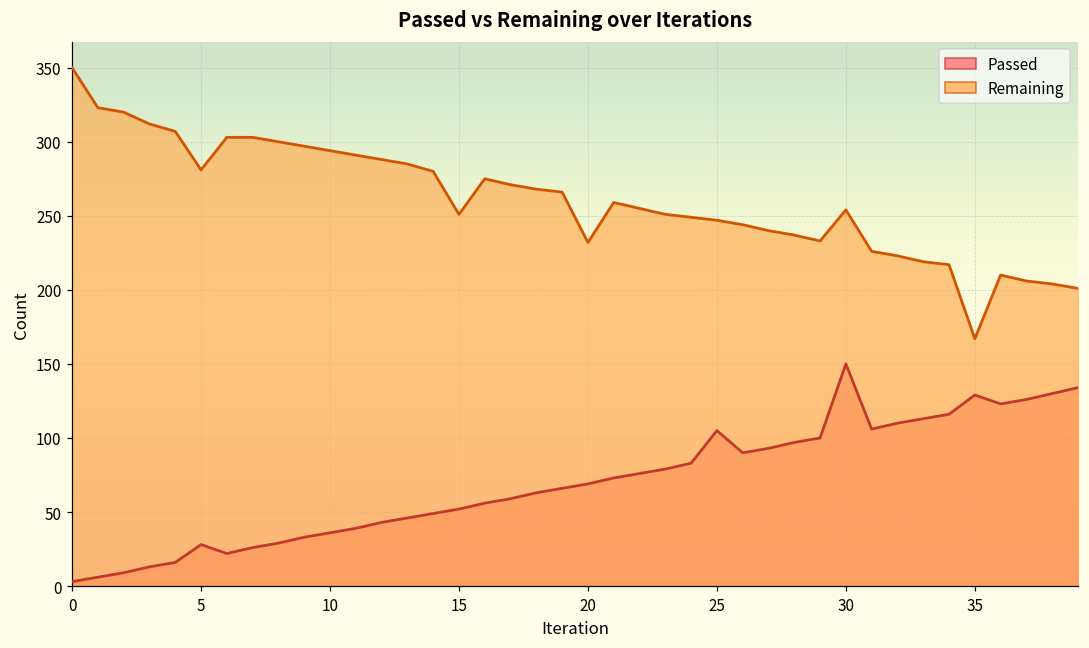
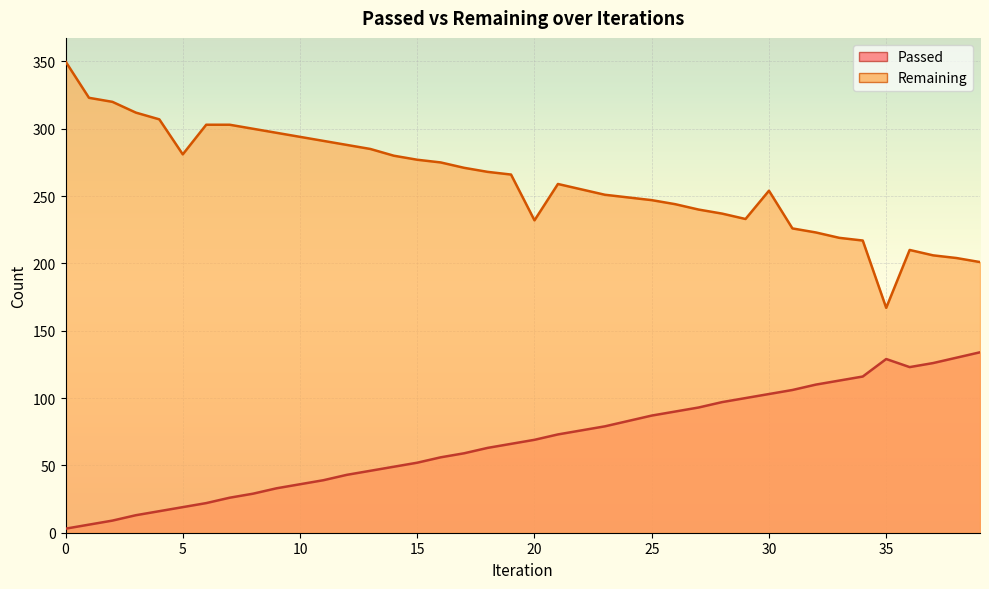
  {
    "Passed": {
      "0": 3,
-     "5": 28,
+     "5": 19,
      "10": 36,
      "15": 52,
      "20": 69,
-     "25": 105,
-     "30": 150,
+     "25": 87,
+     "30": 103,
      "35": 129
    },
    "Remaining": {
      "0": 350,
      "5": 281,
      "10": 294,
-     "15": 251,
+     "15": 277,
      "20": 232,
      "25": 247,
      "30": 254,
      "35": 167
    }
  }
